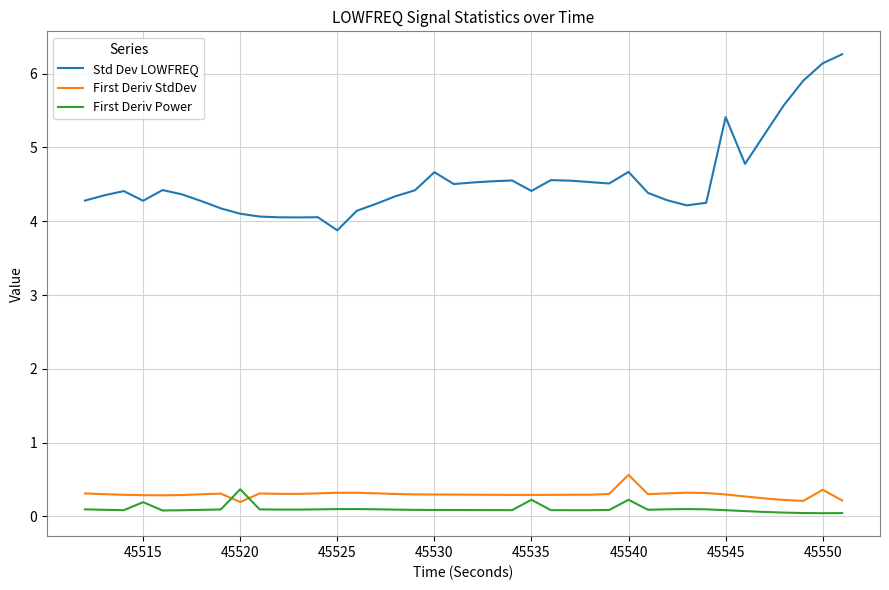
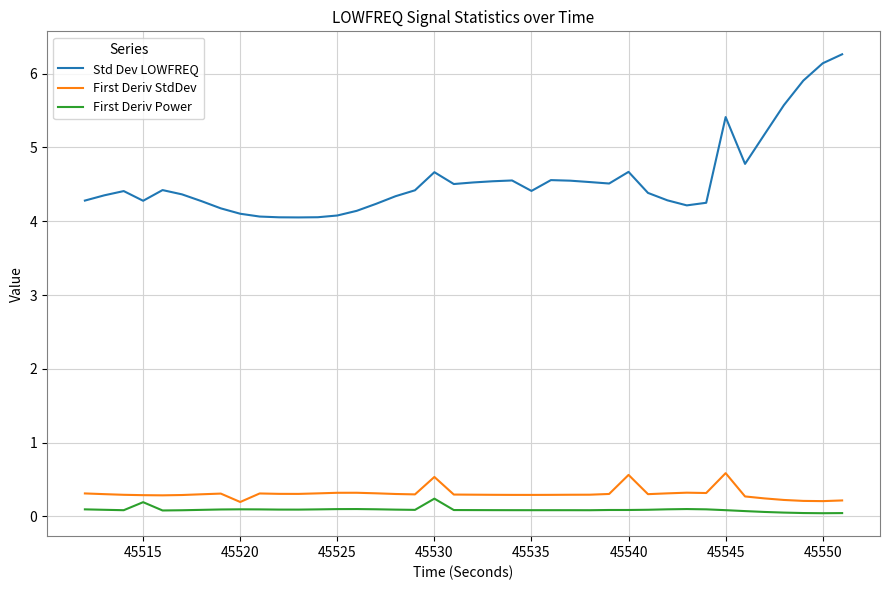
  {
    "Std Dev LOWFREQ": {
      "45515": 4.3,
      "45520": 4.1,
-     "45525": 3.9,
+     "45525": 4.1,
      "45530": 4.7,
      "45535": 4.4,
      "45540": 4.7,
      "45545": 5.4,
      "45550": 6.1
    },
    "First Deriv StdDev": {
      "45515": 0.3,
      "45520": 0.2,
      "45525": 0.3,
-     "45530": 0.3,
+     "45530": 0.5,
      "45535": 0.3,
      "45540": 0.6,
-     "45545": 0.3,
-     "45550": 0.4
+     "45545": 0.6,
+     "45550": 0.2
    },
    "First Deriv Power": {
      "45515": 0.2,
-     "45520": 0.4,
+     "45520": 0.1,
      "45525": 0.1,
-     "45530": 0.1,
-     "45535": 0.2,
-     "45540": 0.2,
+     "45530": 0.2,
+     "45535": 0.1,
+     "45540": 0.1,
      "45545": 0.1,
      "45550": 0.0
    }
  }
